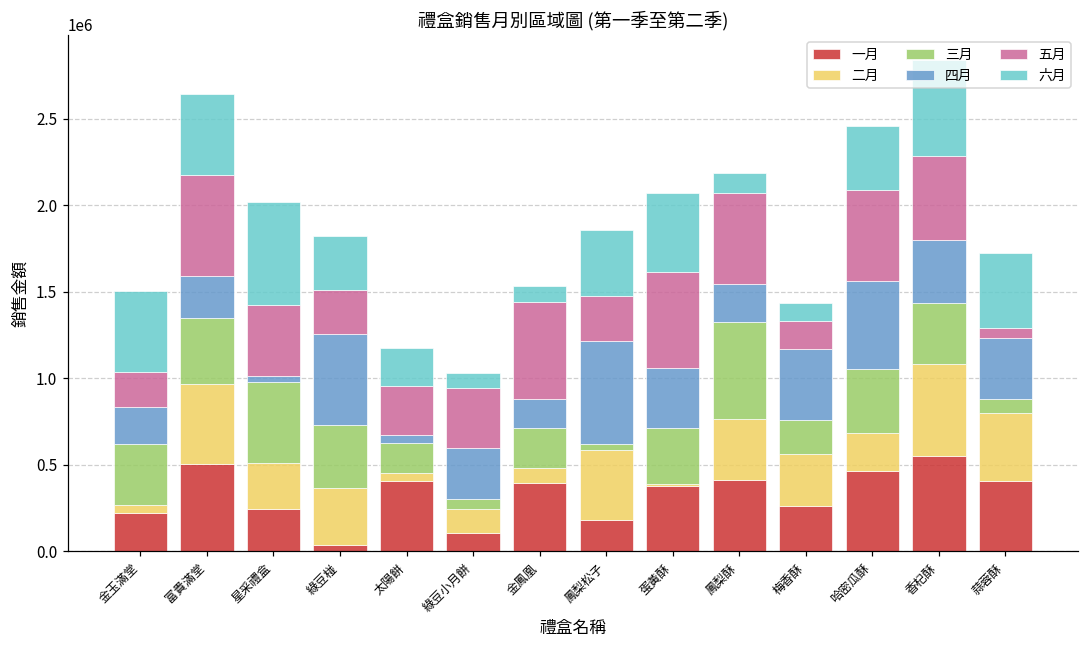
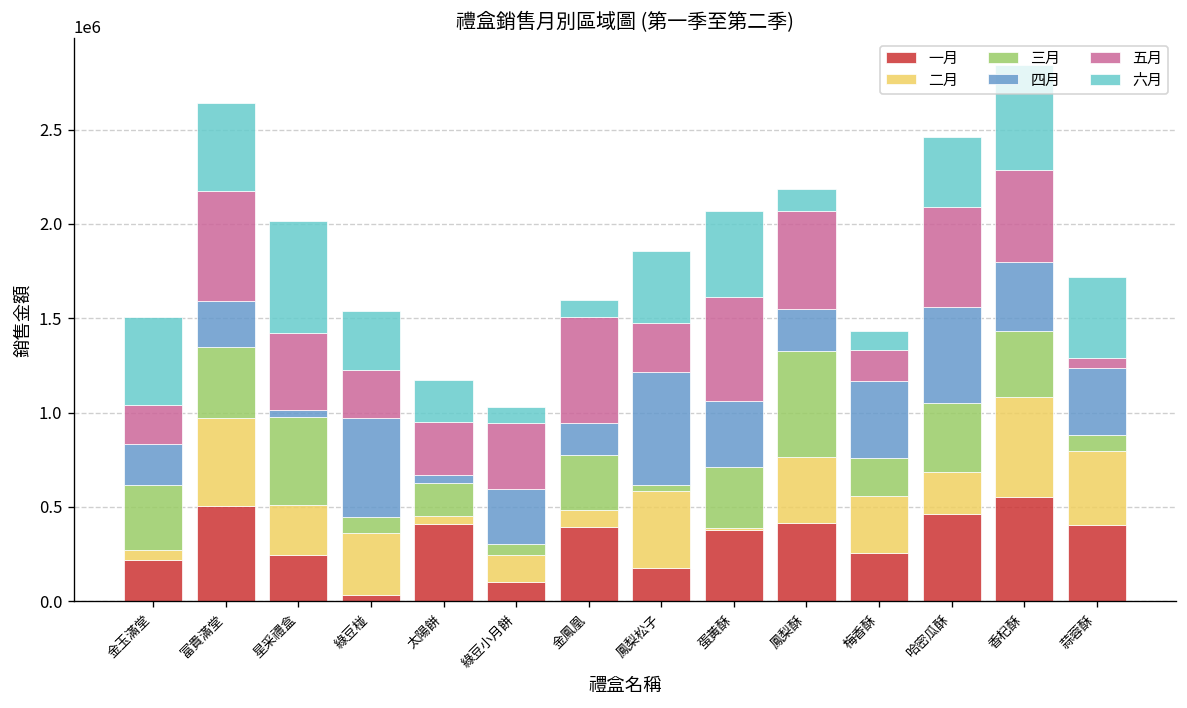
  {
    "一月": {
      "金玉滿堂": 220000,
      "富貴滿堂": 510000,
      "星采禮盒": 240000,
      "綠豆椪": 30000,
      "太陽餅": 410000,
      "綠豆小月餅": 100000,
      "金鳳凰": 390000,
      "鳳梨松子": 180000,
      "蛋黃酥": 380000,
      "鳳梨酥": 410000,
      "梅香酥": 260000,
      "哈密瓜酥": 460000,
      "香杞酥": 550000,
      "蒜蓉酥": 400000
    },
    "二月": {
      "金玉滿堂": 50000,
      "富貴滿堂": 460000,
      "星采禮盒": 270000,
      "綠豆椪": 330000,
      "太陽餅": 40000,
      "綠豆小月餅": 140000,
      "金鳳凰": 90000,
      "鳳梨松子": 410000,
      "鳳梨酥": 350000,
      "梅香酥": 300000,
      "哈密瓜酥": 220000,
      "香杞酥": 530000,
      "蒜蓉酥": 400000
    },
    "三月": {
      "金玉滿堂": 350000,
      "富貴滿堂": 380000,
      "星采禮盒": 470000,
-     "綠豆椪": 370000,
+     "綠豆椪": 80000,
      "太陽餅": 180000,
      "綠豆小月餅": 60000,
-     "金鳳凰": 230000,
+     "金鳳凰": 290000,
      "鳳梨松子": 30000,
      "蛋黃酥": 320000,
      "鳳梨酥": 560000,
      "梅香酥": 200000,
      "哈密瓜酥": 370000,
      "香杞酥": 350000,
      "蒜蓉酥": 80000
    },
    "五月": {
      "金玉滿堂": 210000,
      "富貴滿堂": 590000,
      "星采禮盒": 410000,
      "綠豆椪": 250000,
      "太陽餅": 280000,
      "綠豆小月餅": 350000,
      "金鳳凰": 560000,
      "鳳梨松子": 260000,
      "蛋黃酥": 550000,
      "鳳梨酥": 520000,
      "梅香酥": 170000,
      "哈密瓜酥": 530000,
      "香杞酥": 490000,
      "蒜蓉酥": 50000
    }
  }
